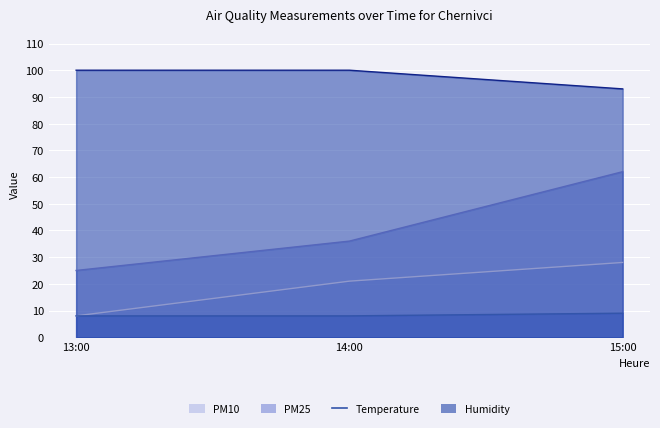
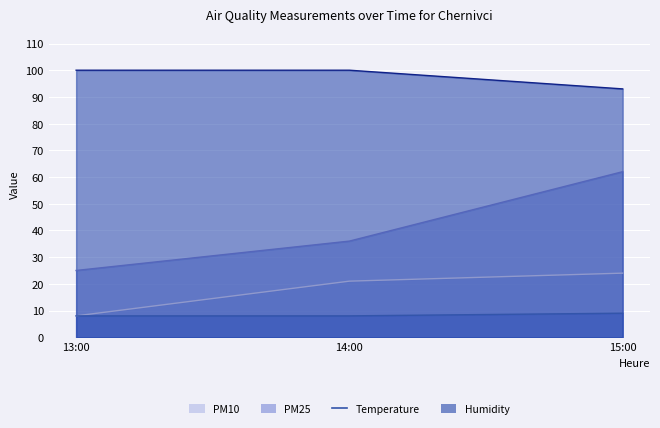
  {
    "PM10": {
      "14:00": 21,
-     "15:00": 28
+     "15:00": 24
    }
  }
